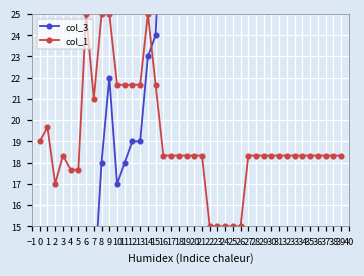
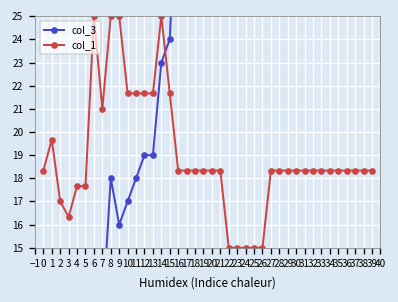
  {
    "col_3": {
      "8": 18,
-     "9": 22
+     "9": 16
    },
    "col_1": {
-     "0": 19.0,
+     "0": 18.3,
      "1": 19.7,
      "2": 17.0,
-     "3": 18.3,
+     "3": 16.3,
      "4": 17.7,
      "5": 17.7,
      "6": 25.0,
      "7": 21.0,
      "8": 25.0,
      "9": 25.0
    }
  }
